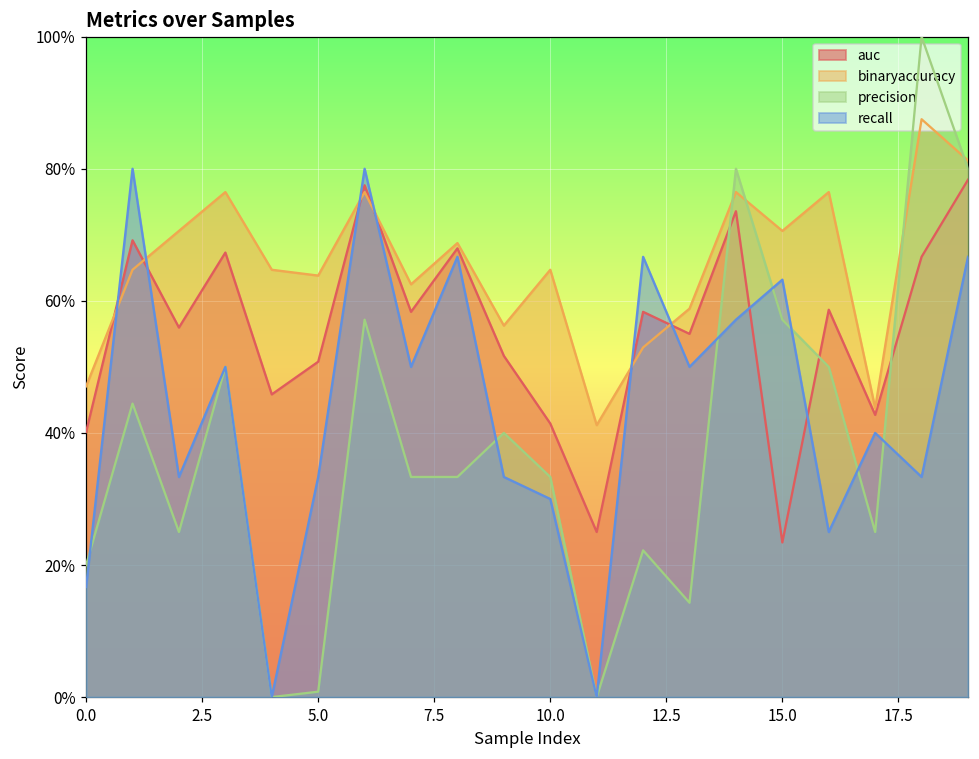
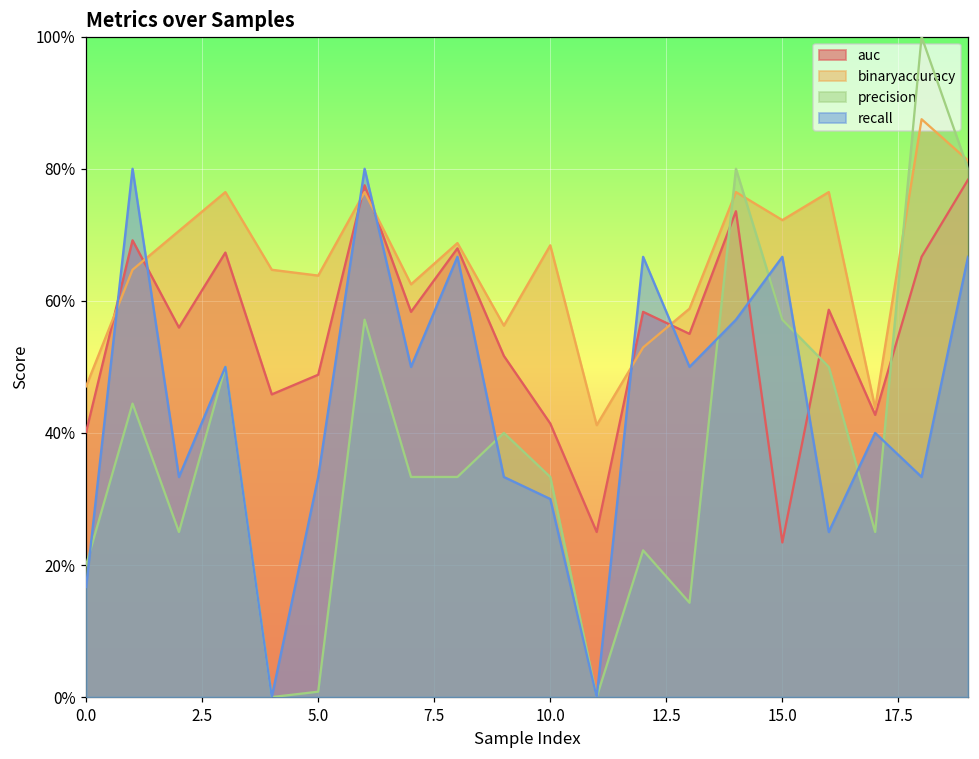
  {
    "auc": {
      "0.0": "40%",
-     "5.0": "51%",
+     "5.0": "49%",
      "10.0": "41%",
      "15.0": "23%"
    },
    "binaryaccuracy": {
      "0.0": "47%",
      "5.0": "64%",
-     "10.0": "65%",
-     "15.0": "71%"
+     "10.0": "68%",
+     "15.0": "72%"
    },
    "precision": {
      "0.0": "20%",
      "5.0": "1%",
      "10.0": "33%",
      "15.0": "57%"
    },
    "recall": {
      "0.0": "17%",
      "5.0": "33%",
      "10.0": "30%",
-     "15.0": "63%"
+     "15.0": "67%"
    }
  }
